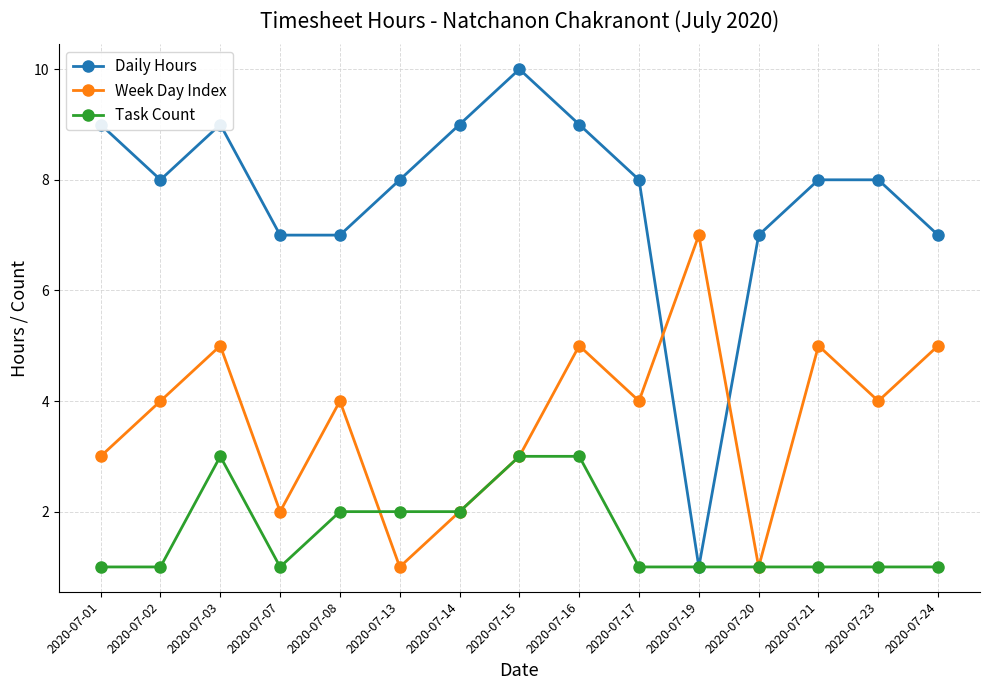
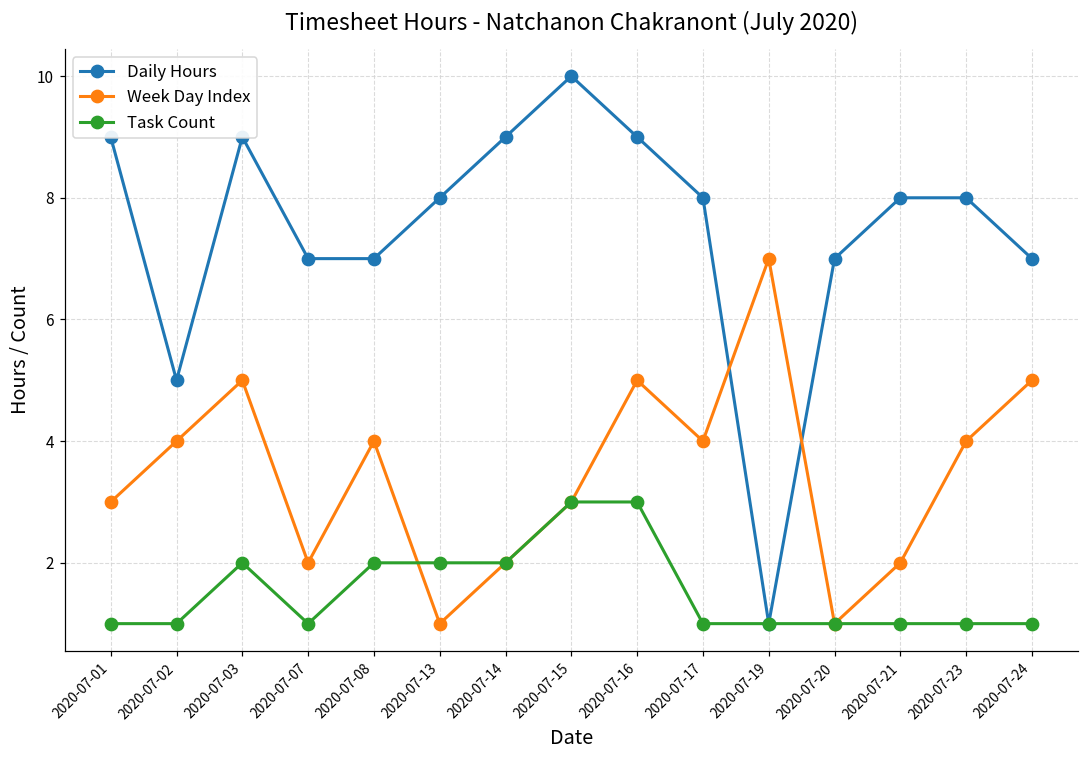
  {
    "Daily Hours": {
-     "2020-07-02": 8,
+     "2020-07-02": 5,
      "2020-07-07": 7,
      "2020-07-08": 7,
      "2020-07-13": 8,
      "2020-07-14": 9,
      "2020-07-15": 10,
      "2020-07-16": 9,
      "2020-07-17": 8,
      "2020-07-20": 7,
      "2020-07-21": 8,
      "2020-07-23": 8,
      "2020-07-24": 7
    },
    "Week Day Index": {
      "2020-07-01": 3,
      "2020-07-02": 4,
      "2020-07-03": 5,
      "2020-07-07": 2,
      "2020-07-08": 4,
      "2020-07-13": 1,
      "2020-07-16": 5,
      "2020-07-17": 4,
      "2020-07-19": 7,
-     "2020-07-21": 5,
+     "2020-07-21": 2,
      "2020-07-23": 4,
      "2020-07-24": 5
    },
    "Task Count": {
      "2020-07-01": 1,
      "2020-07-02": 1,
-     "2020-07-03": 3,
+     "2020-07-03": 2,
      "2020-07-07": 1,
      "2020-07-08": 2,
      "2020-07-13": 2,
      "2020-07-16": 3,
      "2020-07-17": 1,
      "2020-07-21": 1,
      "2020-07-23": 1,
      "2020-07-24": 1
    }
  }
